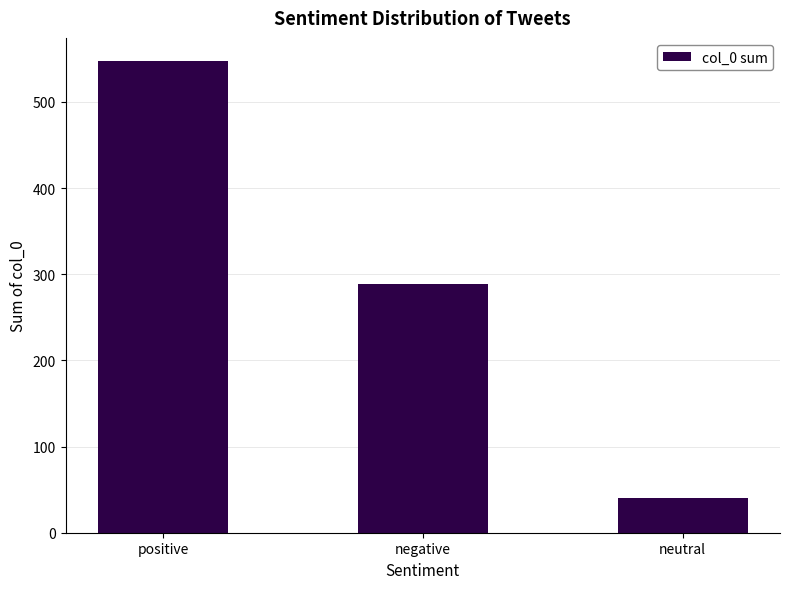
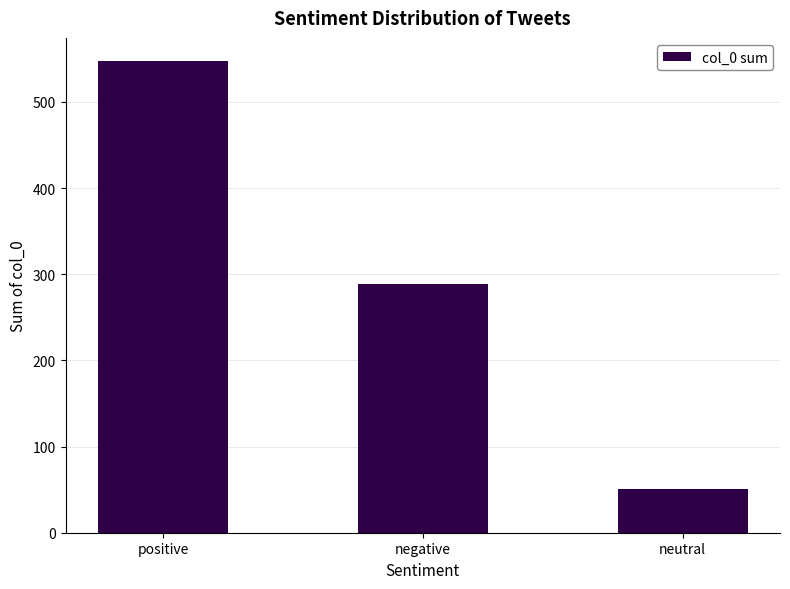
  {
    "positive": 550,
    "negative": 290,
-   "neutral": 40
+   "neutral": 50
  }
